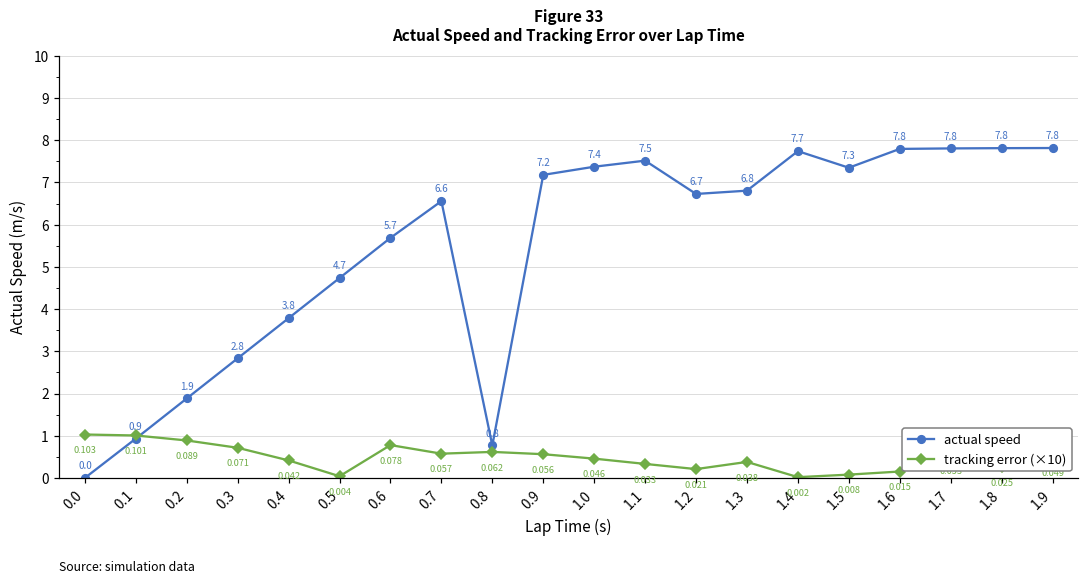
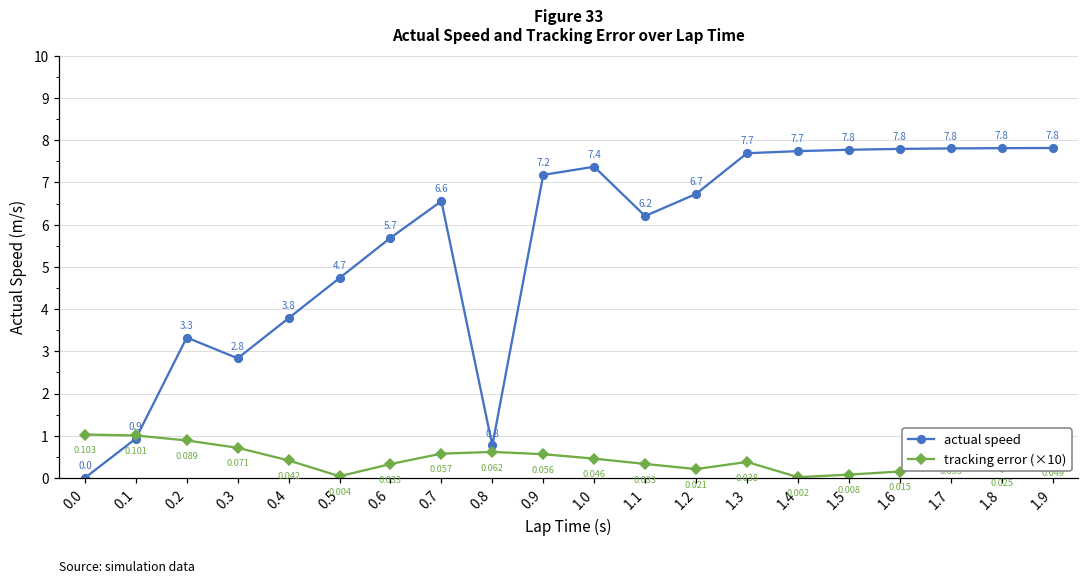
  {
    "actual speed": {
      "0.0": 0.0,
      "0.1": 0.9,
-     "0.2": 1.9,
+     "0.2": 3.3,
      "0.3": 2.8,
      "0.4": 3.8,
      "0.5": 4.7,
      "0.6": 5.7,
      "0.7": 6.6,
      "0.8": 0.8,
      "0.9": 7.2,
      "1.0": 7.4,
-     "1.1": 7.5,
+     "1.1": 6.2,
      "1.2": 6.7,
-     "1.3": 6.8,
+     "1.3": 7.7,
      "1.4": 7.7,
-     "1.5": 7.3,
+     "1.5": 7.8,
      "1.6": 7.8,
      "1.7": 7.8,
      "1.8": 7.8,
      "1.9": 7.8
    },
    "tracking error (×10)": {
-     "0.6": 0.078
+     "0.6": 0.033
    }
  }
